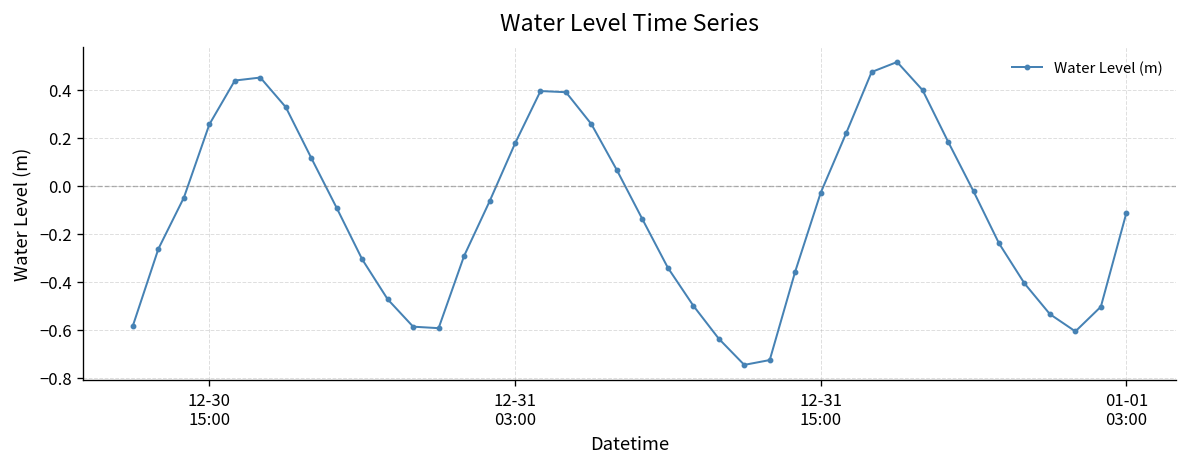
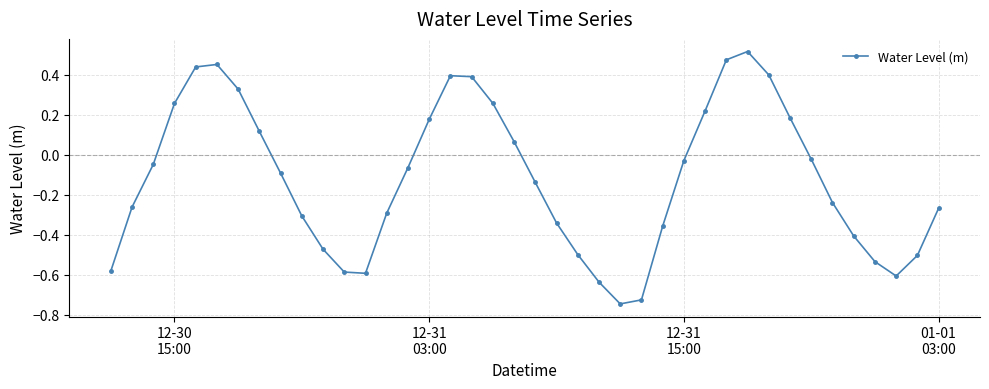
  {
    "12-30 15:00": 0.26,
    "12-31 03:00": 0.18,
    "12-31 15:00": -0.03,
-   "01-01 03:00": -0.11
+   "01-01 03:00": -0.27
  }
